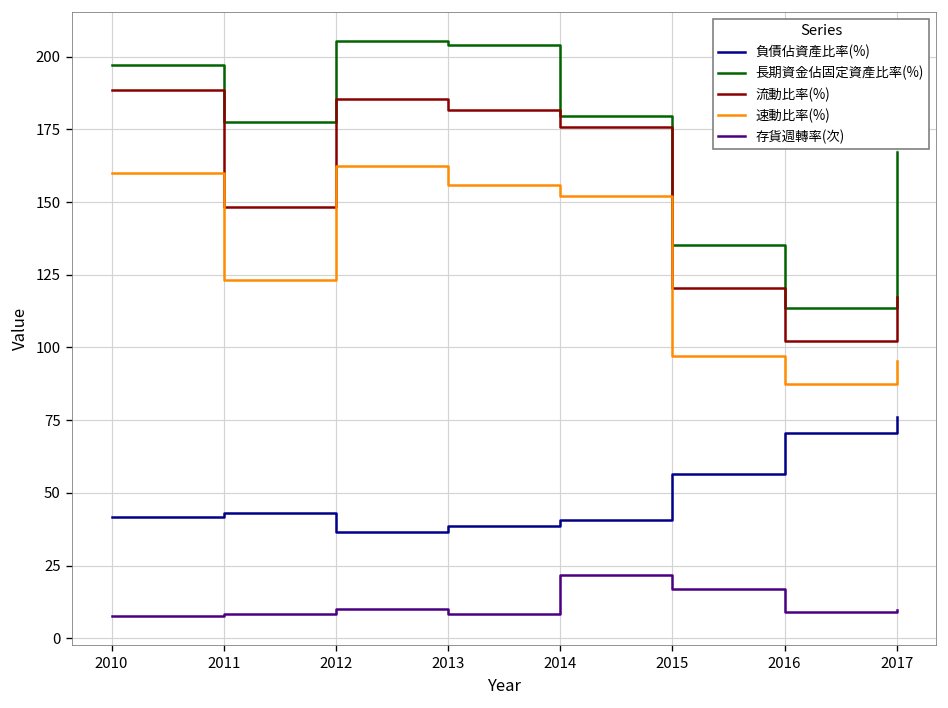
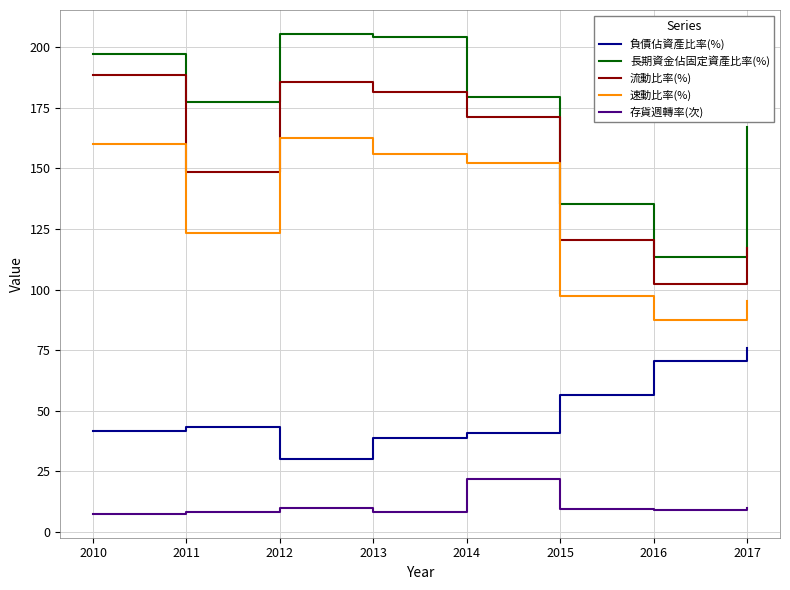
  {
    "負債佔資產比率(%)": {
      "2010": 42,
      "2011": 43,
-     "2012": 37,
+     "2012": 30,
      "2013": 39,
      "2014": 41,
      "2015": 57,
      "2016": 71,
      "2017": 76
    },
    "長期資金佔固定資產比率(%)": {
      "2010": 197,
      "2011": 177,
      "2012": 205,
      "2013": 204,
      "2014": 179,
      "2015": 135,
      "2016": 114,
      "2017": 167
    },
    "流動比率(%)": {
      "2010": 189,
      "2011": 148,
      "2012": 185,
      "2013": 182,
-     "2014": 176,
+     "2014": 171,
      "2015": 121,
      "2016": 102,
      "2017": 117
    },
    "速動比率(%)": {
      "2010": 160,
      "2011": 123,
      "2012": 162,
      "2013": 156,
      "2014": 152,
      "2015": 97,
      "2016": 87,
      "2017": 95
    },
    "存貨週轉率(次)": {
      "2010": 7,
      "2011": 8,
      "2012": 10,
      "2013": 8,
      "2014": 22,
-     "2015": 17,
+     "2015": 9,
      "2016": 9,
      "2017": 10
    }
  }
